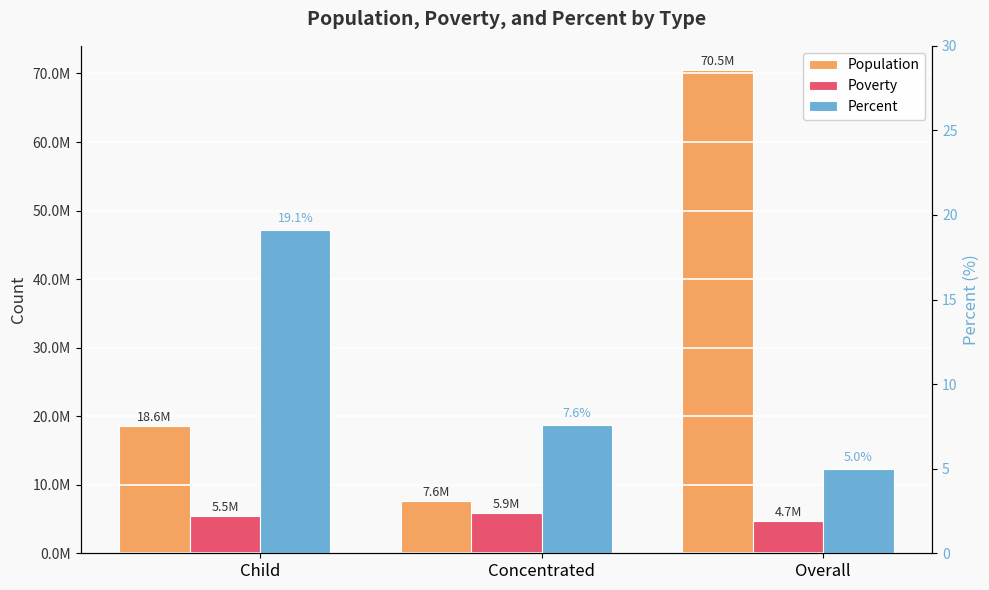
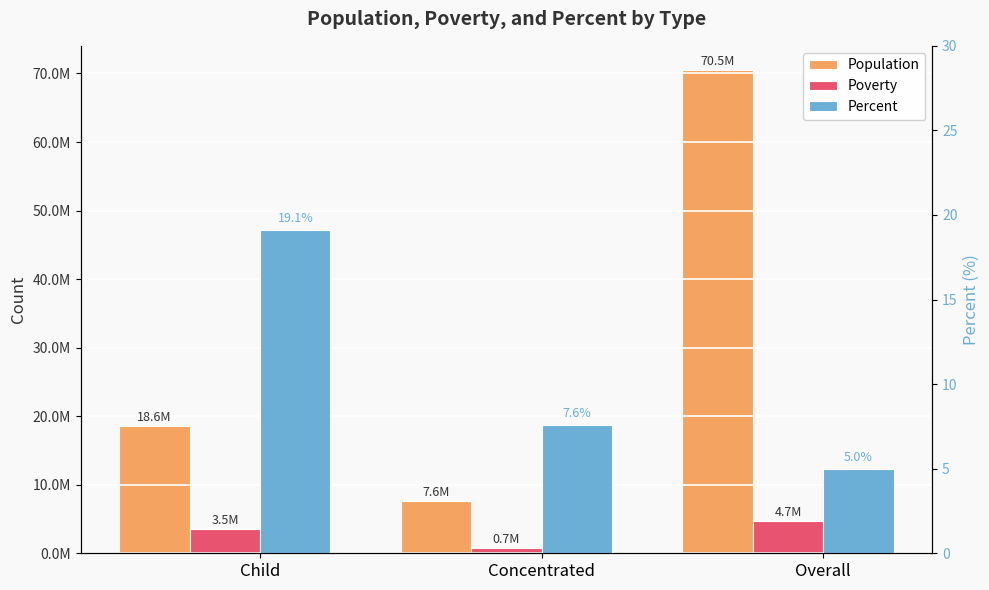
  {
    "Population": {
      "Child": "18.6M",
      "Concentrated": "7.6M",
      "Overall": "70.5M"
    },
    "Poverty": {
-     "Child": "5.5M",
-     "Concentrated": "5.9M",
+     "Child": "3.5M",
+     "Concentrated": "0.7M",
      "Overall": "4.7M"
    },
    "Percent": {
      "Child": "19.1%",
      "Concentrated": "7.6%",
      "Overall": "5.0%"
    }
  }
